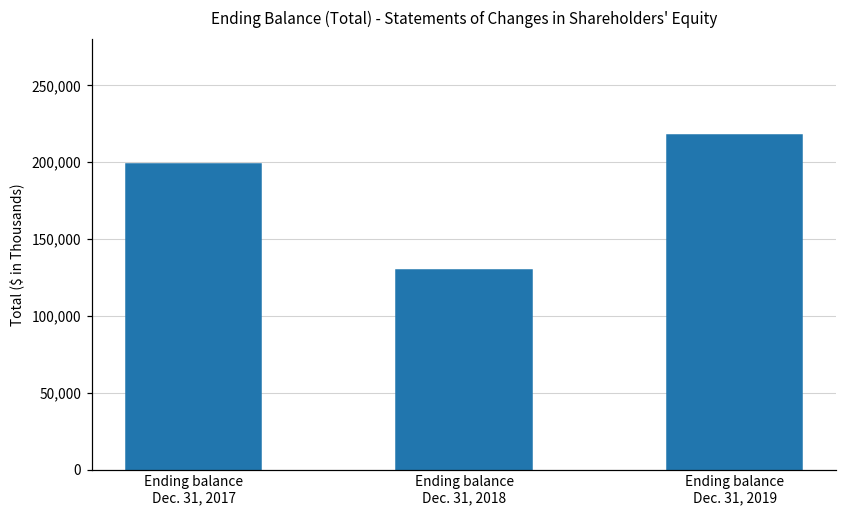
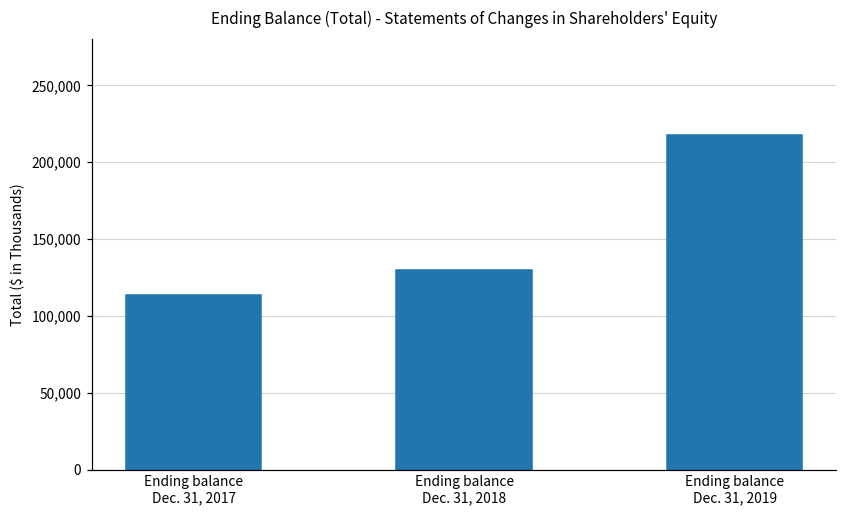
  {
-   "Ending balance Dec. 31, 2017": "199,000",
+   "Ending balance Dec. 31, 2017": "114,000",
    "Ending balance Dec. 31, 2018": "130,000",
    "Ending balance Dec. 31, 2019": "218,000"
  }
